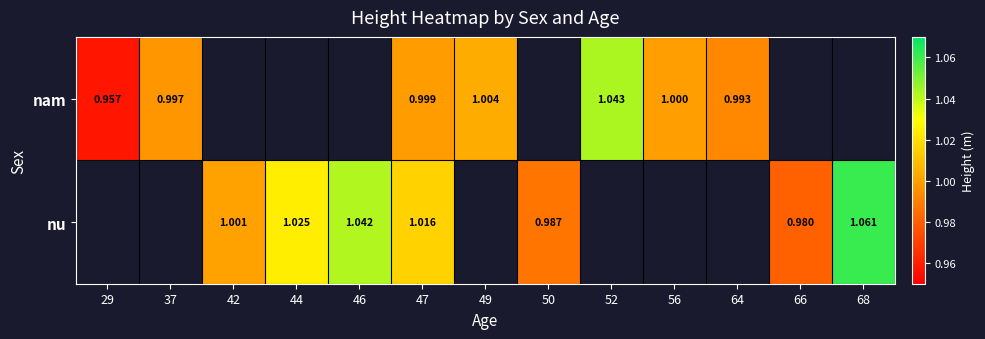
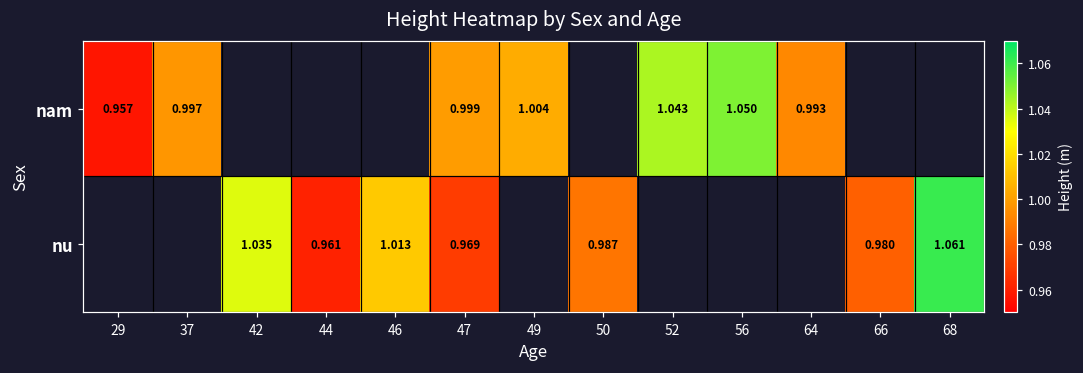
  {
    "nam": {
      "29": 0.957,
      "37": 0.997,
      "47": 0.999,
      "49": 1.004,
      "52": 1.043,
-     "56": 1.000,
+     "56": 1.050,
      "64": 0.993
    },
    "nu": {
-     "42": 1.001,
-     "44": 1.025,
-     "46": 1.042,
-     "47": 1.016,
+     "42": 1.035,
+     "44": 0.961,
+     "46": 1.013,
+     "47": 0.969,
      "50": 0.987,
      "66": 0.980,
      "68": 1.061
    }
  }
